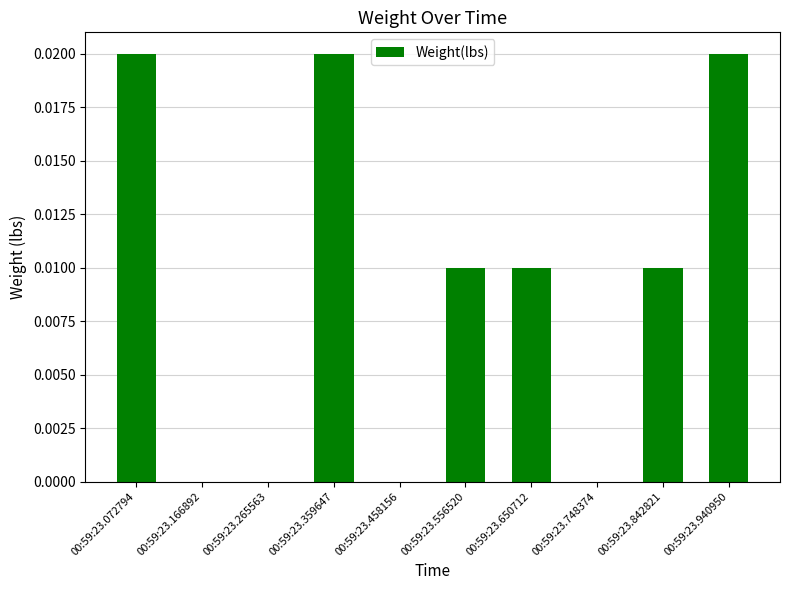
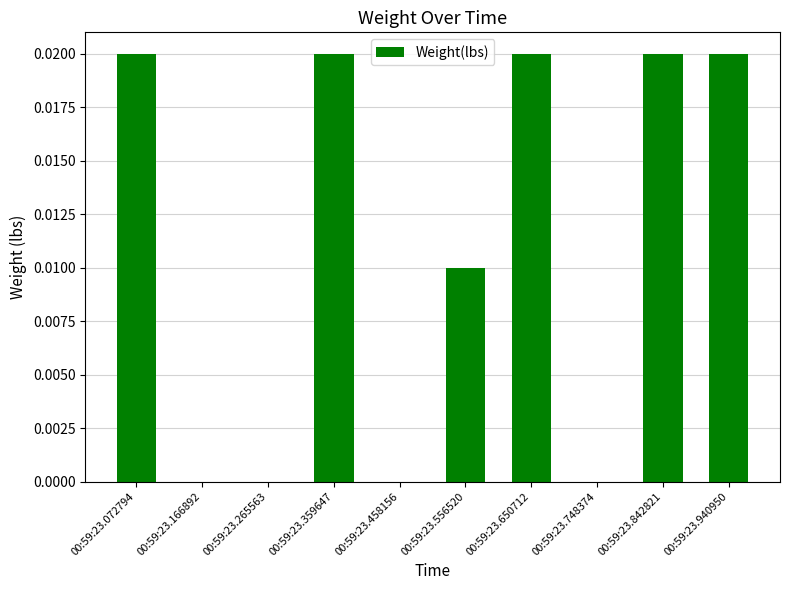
  {
    "00:59:23.072794": 0.02,
    "00:59:23.166892": 0.00,
    "00:59:23.265563": 0.00,
    "00:59:23.359647": 0.02,
    "00:59:23.458156": 0.00,
    "00:59:23.556520": 0.01,
-   "00:59:23.650712": 0.01,
+   "00:59:23.650712": 0.02,
    "00:59:23.748374": 0.00,
-   "00:59:23.842821": 0.01,
+   "00:59:23.842821": 0.02,
    "00:59:23.940950": 0.02
  }
